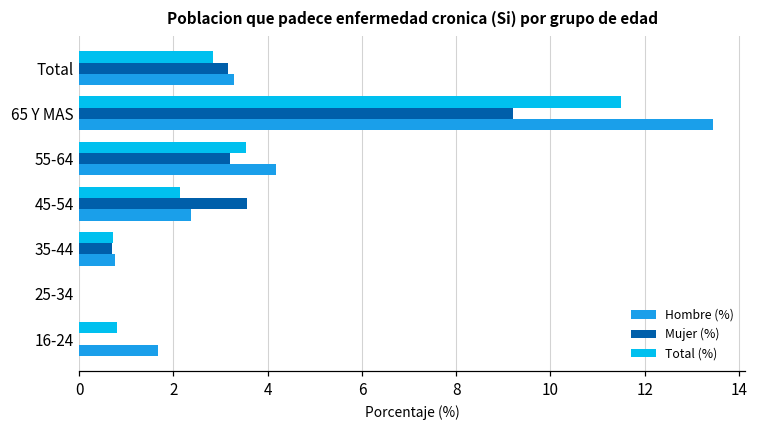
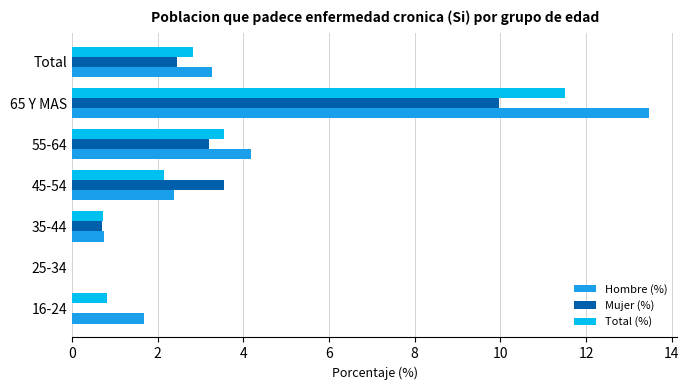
  {
    "Mujer (%)": {
-     "Total": 3.2,
-     "65 Y MAS": 9.2,
+     "Total": 2.4,
+     "65 Y MAS": 10.0,
      "55-64": 3.2,
      "45-54": 3.6,
      "35-44": 0.7,
      "25-34": 0.0,
      "16-24": 0.0
    }
  }
